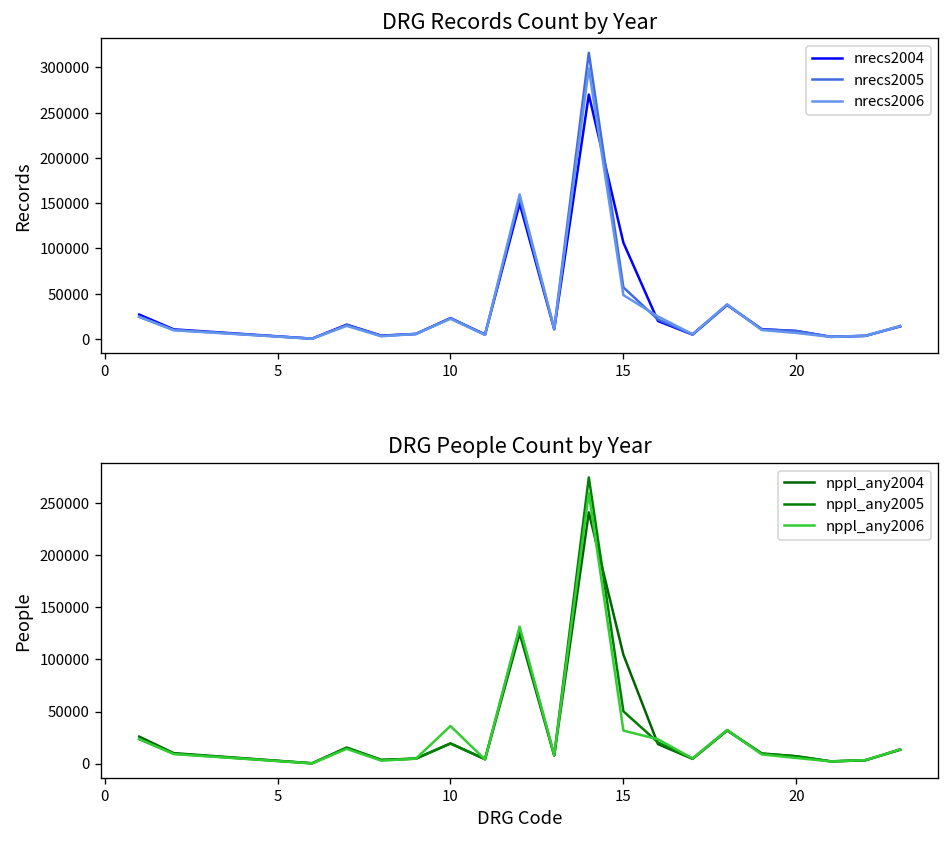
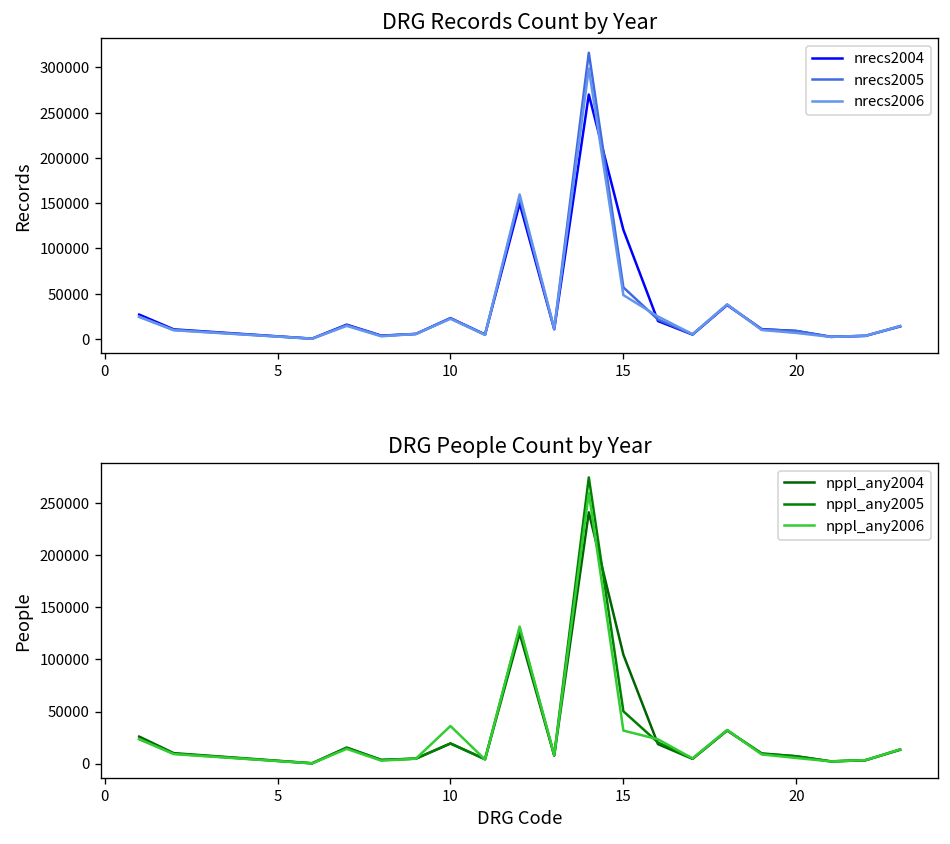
  {
    "DRG Records Count by Year": {
      "nrecs2004": {
-       "15": 110000
+       "15": 120000
      }
    },
    "DRG People Count by Year": {
      "nppl_any2006": {
        "10": 40000,
        "15": 30000
      }
    }
  }
